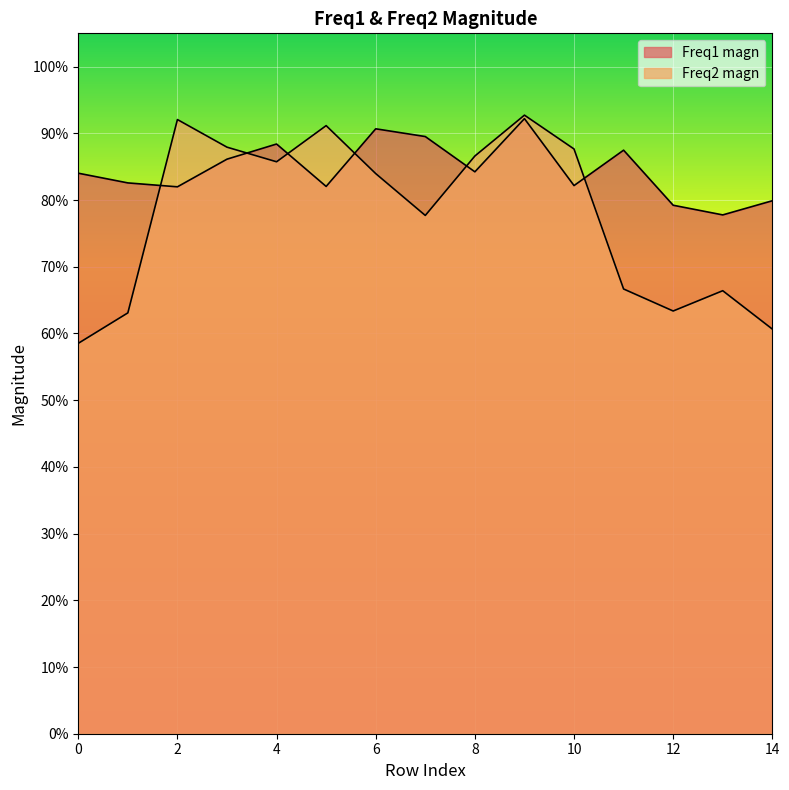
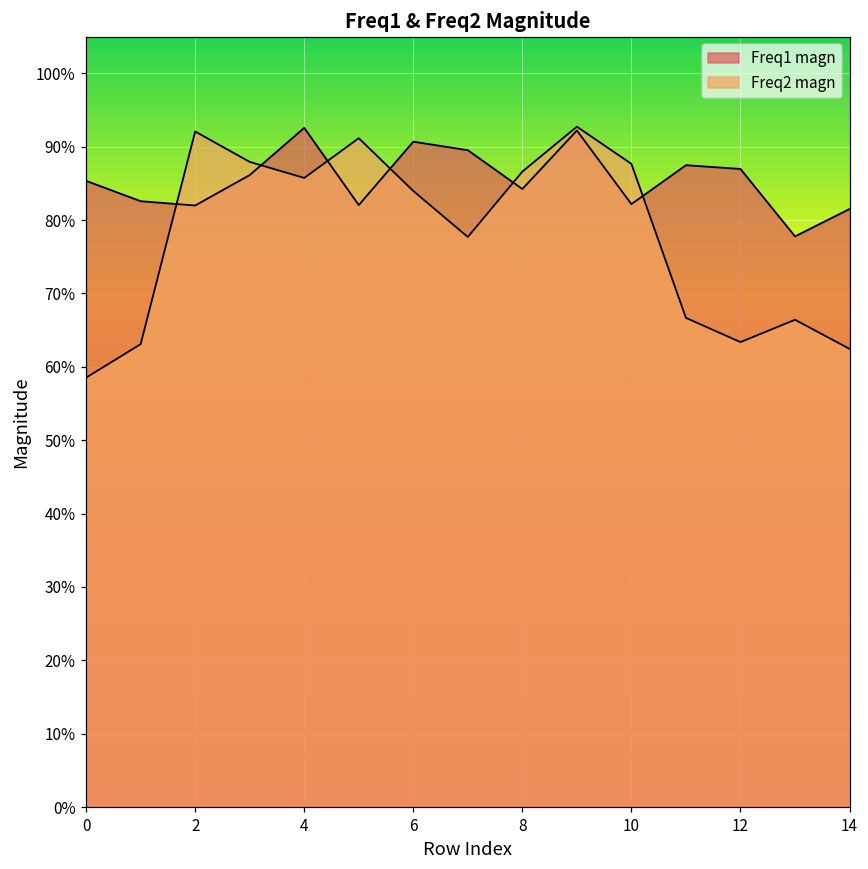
  {
    "Freq1 magn": {
-     "0": "84%",
+     "0": "85%",
      "2": "82%",
-     "4": "88%",
+     "4": "93%",
      "6": "91%",
      "8": "84%",
      "10": "82%",
-     "12": "79%",
-     "14": "80%"
+     "12": "87%",
+     "14": "82%"
    },
    "Freq2 magn": {
      "0": "59%",
      "2": "92%",
      "4": "86%",
      "6": "84%",
      "8": "87%",
      "10": "88%",
      "12": "63%",
-     "14": "61%"
+     "14": "62%"
    }
  }
